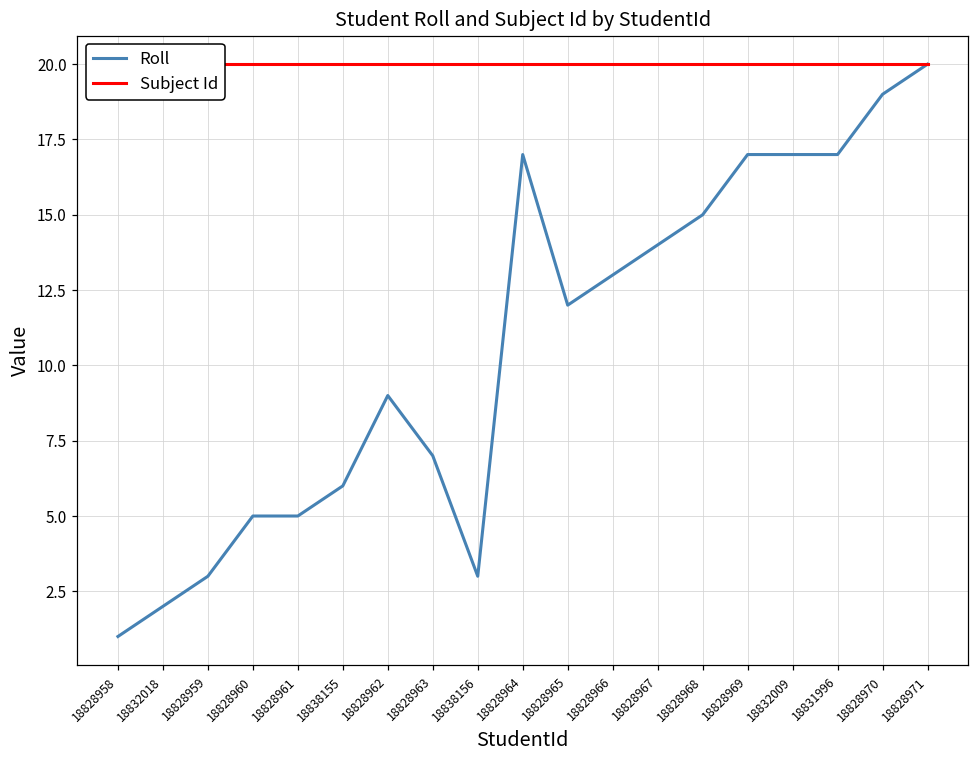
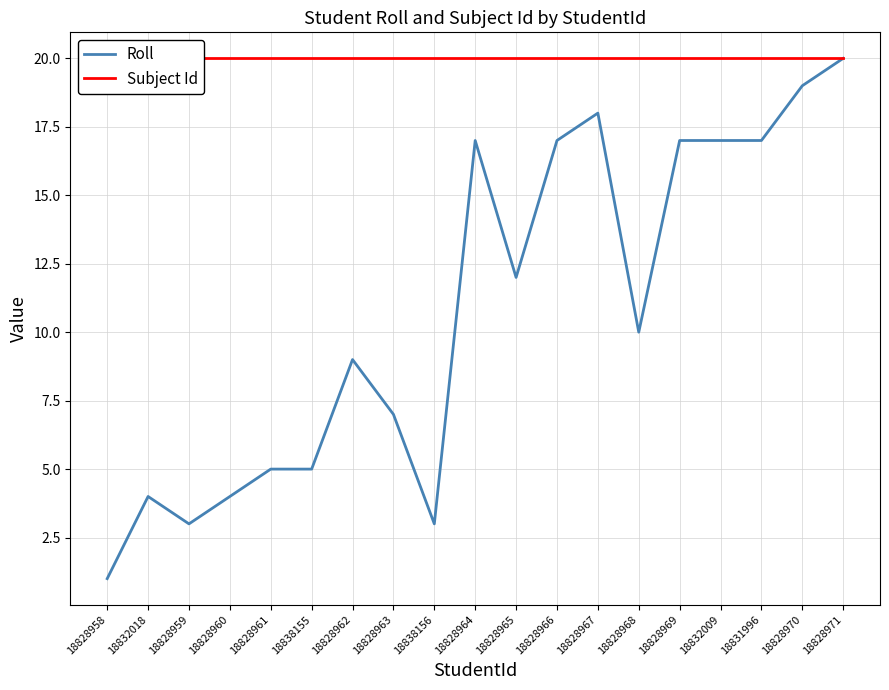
  {
    "Roll": {
      "18828958": 1,
-     "18832018": 2,
+     "18832018": 4,
      "18828959": 3,
-     "18828960": 5,
+     "18828960": 4,
      "18828961": 5,
-     "18838155": 6,
+     "18838155": 5,
      "18828962": 9,
      "18828963": 7,
      "18838156": 3,
      "18828964": 17,
      "18828965": 12,
-     "18828966": 13,
-     "18828967": 14,
-     "18828968": 15,
+     "18828966": 17,
+     "18828967": 18,
+     "18828968": 10,
      "18828969": 17,
      "18832009": 17,
      "18831996": 17,
      "18828970": 19
    },
    "Subject Id": {
      "18828960": 20,
      "18828961": 20,
      "18838155": 20,
      "18828962": 20,
      "18828963": 20,
      "18838156": 20,
      "18828964": 20,
      "18828965": 20,
      "18828966": 20,
      "18828967": 20,
      "18828968": 20,
      "18828969": 20,
      "18832009": 20,
      "18831996": 20,
      "18828970": 20
    }
  }
